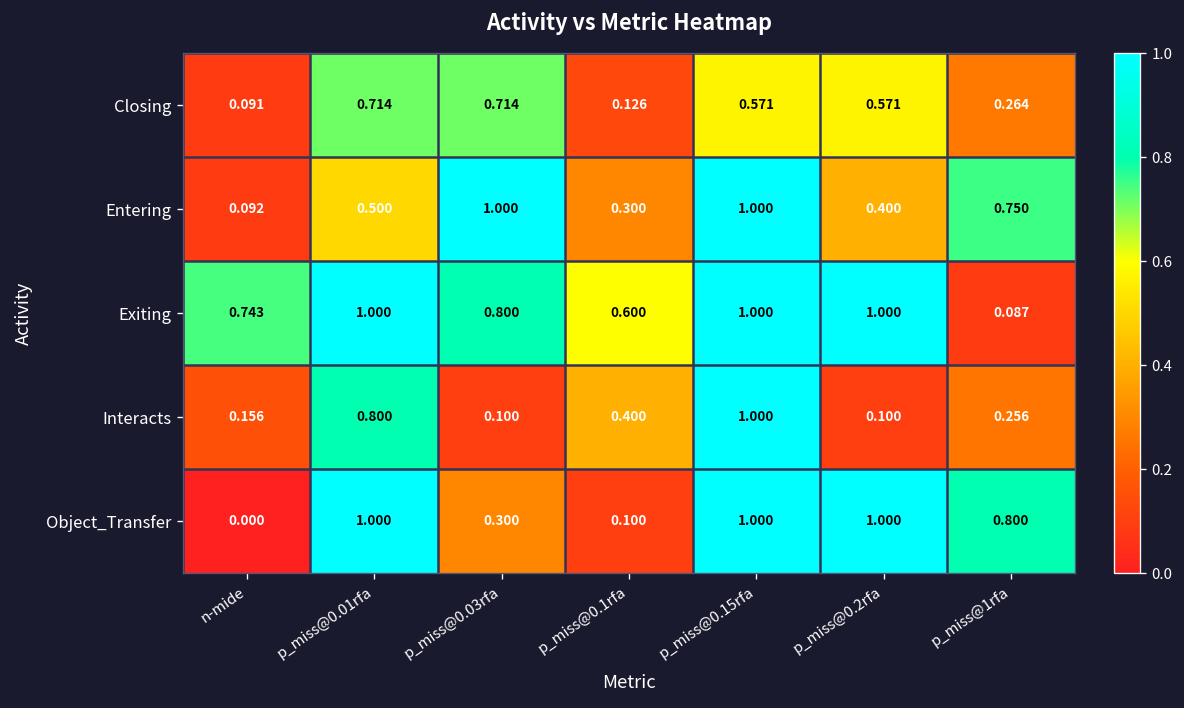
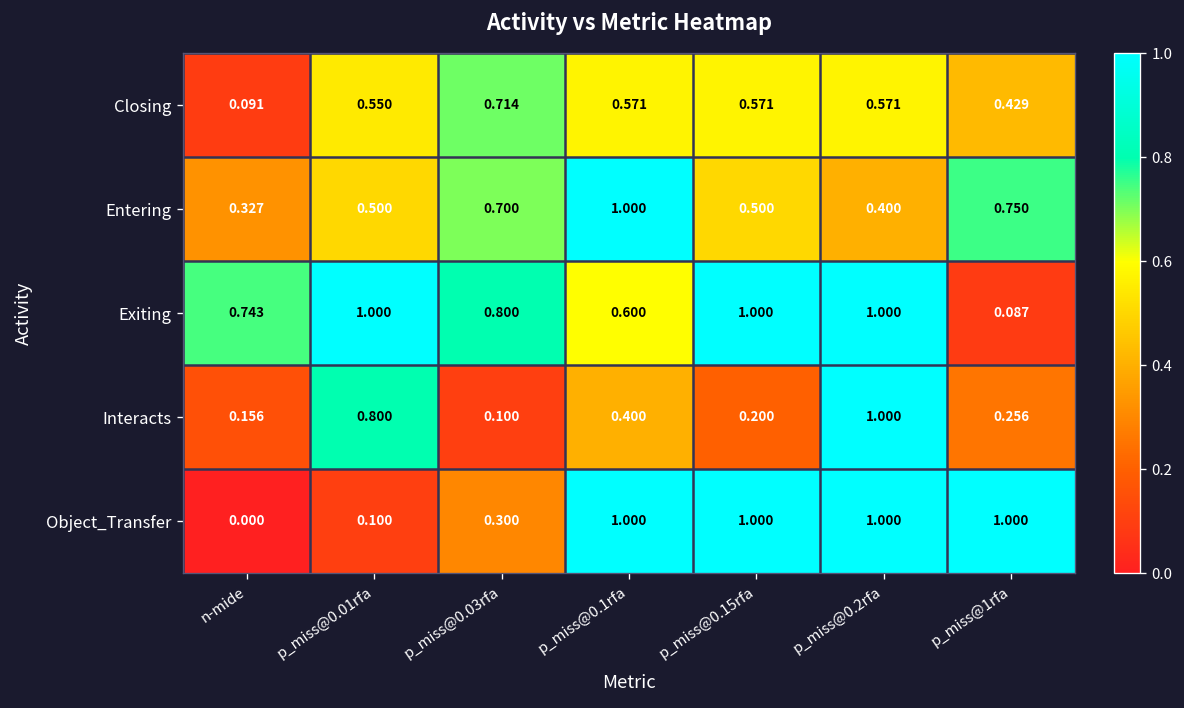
  {
    "Closing": {
      "n-mide": 0.091,
-     "p_miss@0.01rfa": 0.714,
+     "p_miss@0.01rfa": 0.550,
      "p_miss@0.03rfa": 0.714,
-     "p_miss@0.1rfa": 0.126,
+     "p_miss@0.1rfa": 0.571,
      "p_miss@0.15rfa": 0.571,
      "p_miss@0.2rfa": 0.571,
-     "p_miss@1rfa": 0.264
+     "p_miss@1rfa": 0.429
    },
    "Entering": {
-     "n-mide": 0.092,
+     "n-mide": 0.327,
      "p_miss@0.01rfa": 0.500,
-     "p_miss@0.03rfa": 1.000,
-     "p_miss@0.1rfa": 0.300,
-     "p_miss@0.15rfa": 1.000,
+     "p_miss@0.03rfa": 0.700,
+     "p_miss@0.1rfa": 1.000,
+     "p_miss@0.15rfa": 0.500,
      "p_miss@0.2rfa": 0.400,
      "p_miss@1rfa": 0.750
    },
    "Exiting": {
      "n-mide": 0.743,
      "p_miss@0.01rfa": 1.000,
      "p_miss@0.03rfa": 0.800,
      "p_miss@0.1rfa": 0.600,
      "p_miss@0.15rfa": 1.000,
      "p_miss@0.2rfa": 1.000,
      "p_miss@1rfa": 0.087
    },
    "Interacts": {
      "n-mide": 0.156,
      "p_miss@0.01rfa": 0.800,
      "p_miss@0.03rfa": 0.100,
      "p_miss@0.1rfa": 0.400,
-     "p_miss@0.15rfa": 1.000,
-     "p_miss@0.2rfa": 0.100,
+     "p_miss@0.15rfa": 0.200,
+     "p_miss@0.2rfa": 1.000,
      "p_miss@1rfa": 0.256
    },
    "Object_Transfer": {
      "n-mide": 0.000,
-     "p_miss@0.01rfa": 1.000,
+     "p_miss@0.01rfa": 0.100,
      "p_miss@0.03rfa": 0.300,
-     "p_miss@0.1rfa": 0.100,
+     "p_miss@0.1rfa": 1.000,
      "p_miss@0.15rfa": 1.000,
      "p_miss@0.2rfa": 1.000,
-     "p_miss@1rfa": 0.800
+     "p_miss@1rfa": 1.000
    }
  }
